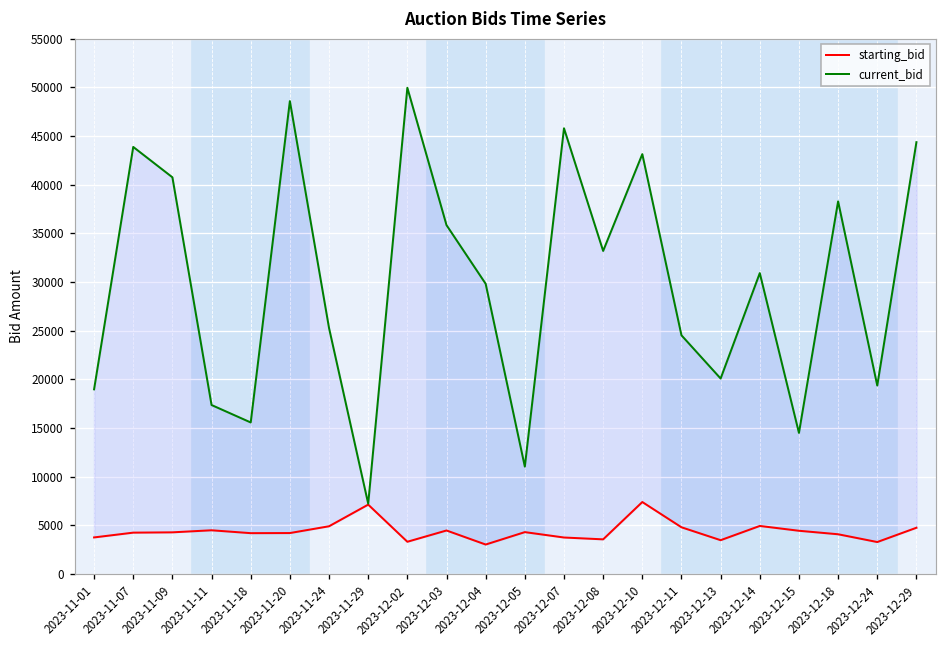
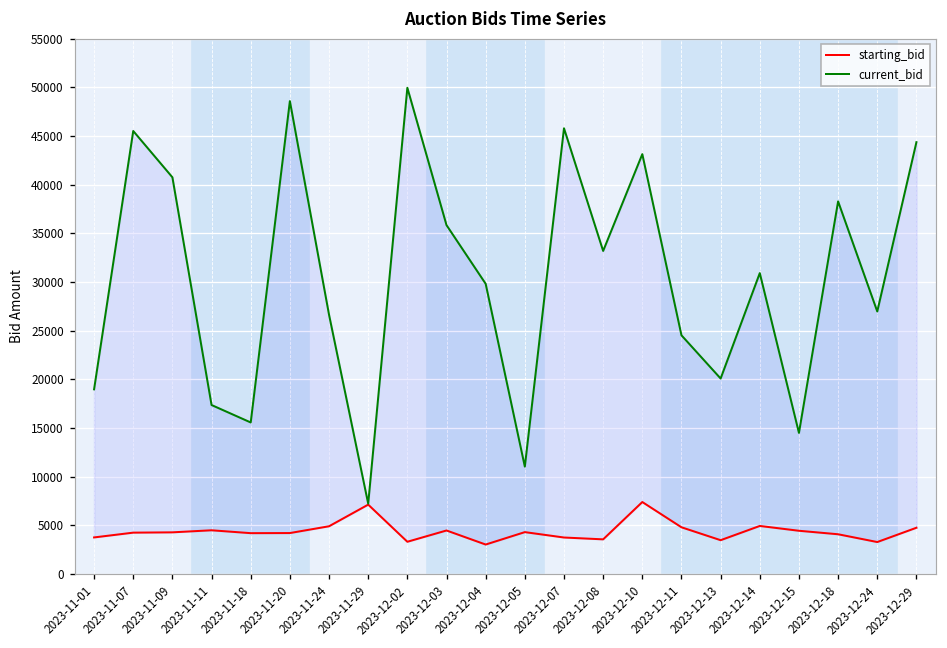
  {
    "starting_bid": {
      "2023-11-01": 4000,
      "2023-11-07": 4000,
      "2023-11-09": 4000,
      "2023-11-11": 4000,
      "2023-11-18": 4000,
      "2023-11-20": 4000,
      "2023-11-24": 5000,
      "2023-12-02": 3000,
      "2023-12-03": 4000,
      "2023-12-04": 3000,
      "2023-12-05": 4000,
      "2023-12-07": 4000,
      "2023-12-08": 4000,
      "2023-12-10": 7000,
      "2023-12-11": 5000,
      "2023-12-13": 3000,
      "2023-12-14": 5000,
      "2023-12-15": 4000,
      "2023-12-18": 4000,
      "2023-12-24": 3000,
      "2023-12-29": 5000
    },
    "current_bid": {
      "2023-11-01": 19000,
-     "2023-11-07": 44000,
+     "2023-11-07": 46000,
      "2023-11-09": 41000,
      "2023-11-11": 17000,
      "2023-11-18": 16000,
      "2023-11-20": 49000,
-     "2023-11-24": 25000,
+     "2023-11-24": 27000,
      "2023-12-02": 50000,
      "2023-12-03": 36000,
      "2023-12-04": 30000,
      "2023-12-05": 11000,
      "2023-12-07": 46000,
      "2023-12-08": 33000,
      "2023-12-10": 43000,
      "2023-12-11": 25000,
      "2023-12-13": 20000,
      "2023-12-14": 31000,
      "2023-12-15": 14000,
      "2023-12-18": 38000,
-     "2023-12-24": 19000,
+     "2023-12-24": 27000,
      "2023-12-29": 44000
    }
  }
